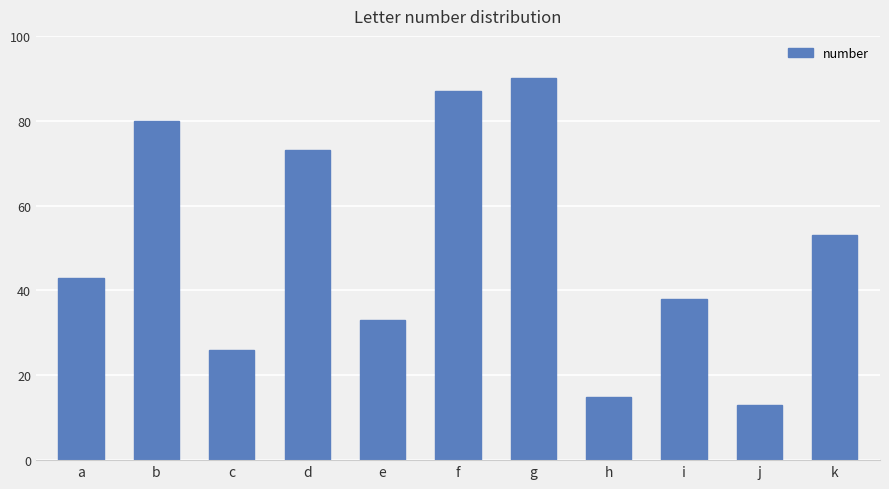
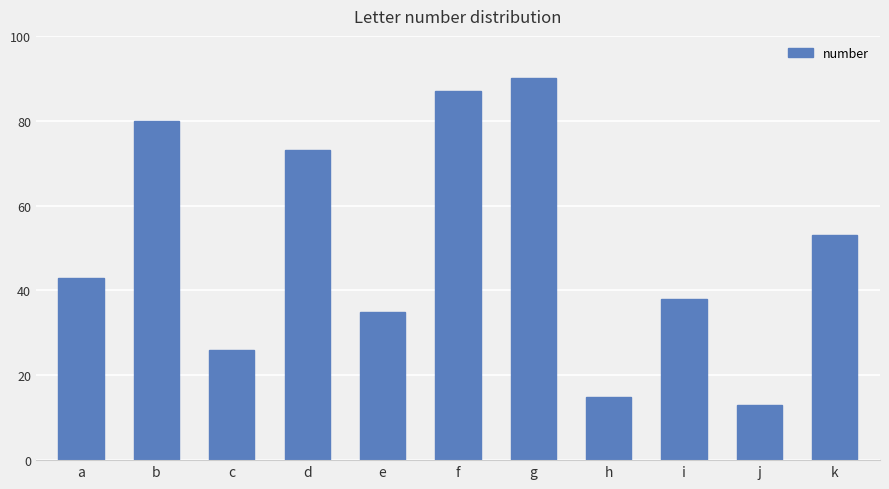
  {
    "a": 43,
    "b": 80,
    "c": 26,
    "d": 73,
-   "e": 33,
+   "e": 35,
    "f": 87,
    "g": 90,
    "h": 15,
    "i": 38,
    "j": 13,
    "k": 53
  }
